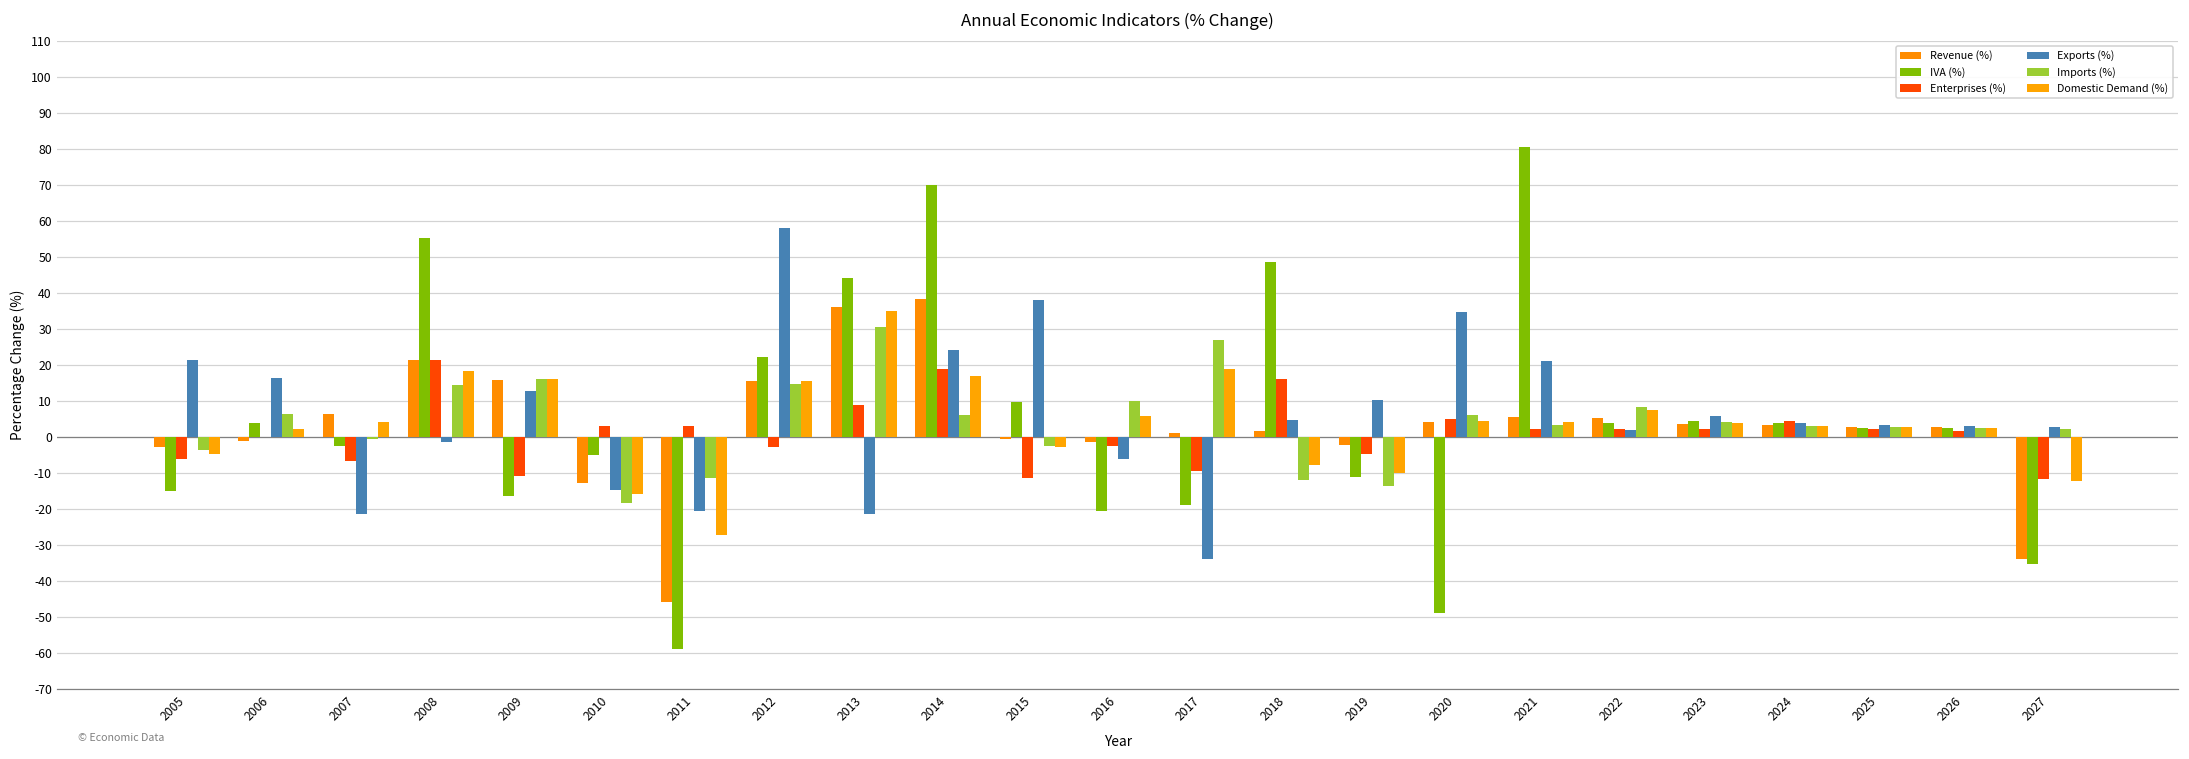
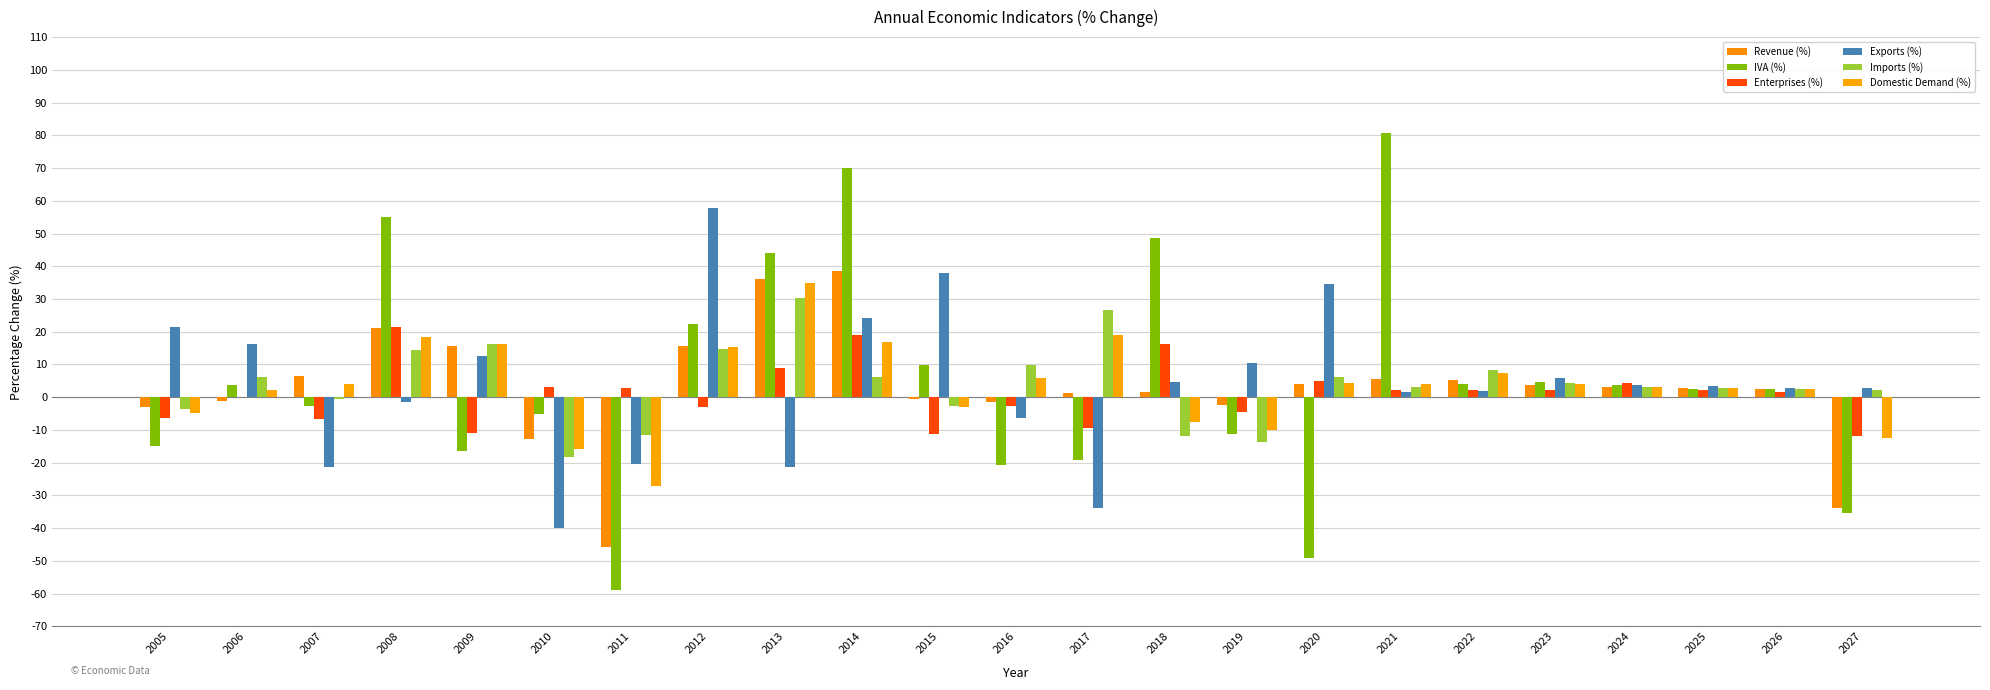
  {
    "Enterprises (%)": {
      "2005": -6,
      "2006": 0,
      "2007": -7,
      "2008": 21,
      "2009": -11,
      "2010": 3,
      "2011": 3,
      "2012": -3,
      "2013": 9,
      "2014": 19,
      "2015": -11,
      "2016": -3,
      "2017": -9,
      "2018": 16,
      "2019": -5,
      "2020": 5,
      "2021": 2,
      "2022": 2,
      "2023": 2,
      "2024": 4,
      "2025": 2,
      "2026": 2,
      "2027": -12
    },
    "Exports (%)": {
      "2005": 21,
      "2006": 16,
      "2007": -21,
      "2008": -2,
      "2009": 13,
-     "2010": -15,
+     "2010": -40,
      "2011": -21,
      "2012": 58,
      "2013": -21,
      "2014": 24,
      "2015": 38,
      "2016": -6,
      "2017": -34,
      "2018": 5,
      "2019": 10,
      "2020": 35,
-     "2021": 21,
+     "2021": 1,
      "2022": 2,
      "2023": 6,
      "2024": 4,
      "2025": 3,
      "2026": 3,
      "2027": 3
    }
  }
